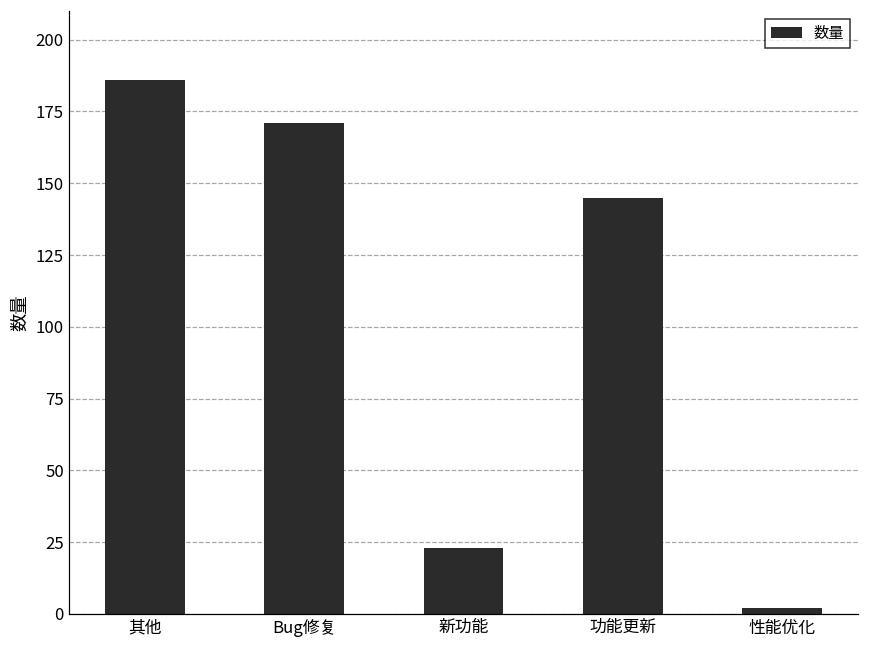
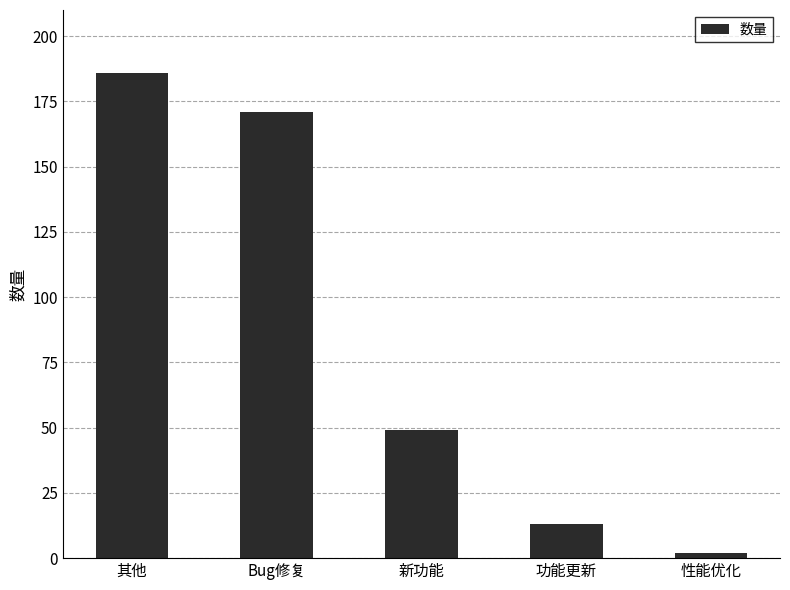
  {
    "其他": 186,
    "Bug修复": 171,
-   "新功能": 23,
-   "功能更新": 145,
+   "新功能": 49,
+   "功能更新": 13,
    "性能优化": 2
  }
